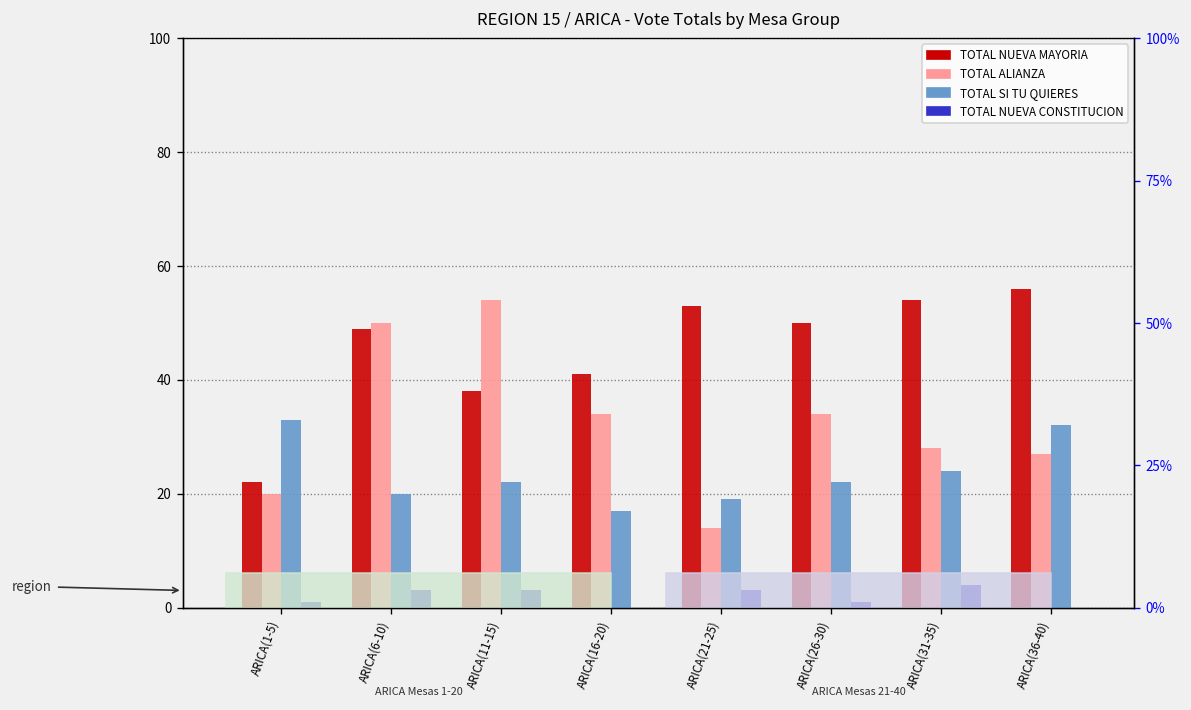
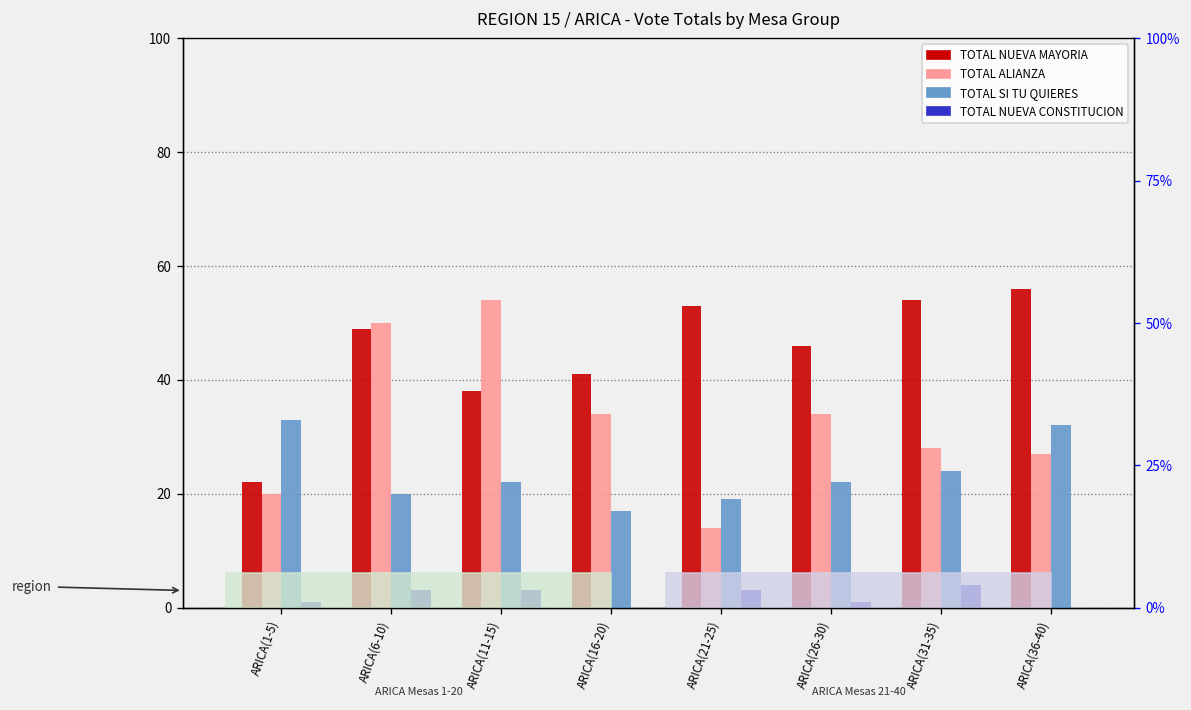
  {
    "TOTAL NUEVA MAYORIA": {
      "ARICA(1-5)": 22,
      "ARICA(6-10)": 49,
      "ARICA(11-15)": 38,
      "ARICA(16-20)": 41,
      "ARICA(21-25)": 53,
-     "ARICA(26-30)": 50,
+     "ARICA(26-30)": 46,
      "ARICA(31-35)": 54,
      "ARICA(36-40)": 56
    },
    "TOTAL ALIANZA": {
      "ARICA(1-5)": 20,
      "ARICA(6-10)": 50,
      "ARICA(11-15)": 54,
      "ARICA(16-20)": 34,
      "ARICA(21-25)": 14,
      "ARICA(26-30)": 34,
      "ARICA(31-35)": 28,
      "ARICA(36-40)": 27
    },
    "TOTAL SI TU QUIERES": {
      "ARICA(1-5)": 33,
      "ARICA(6-10)": 20,
      "ARICA(11-15)": 22,
      "ARICA(16-20)": 17,
      "ARICA(21-25)": 19,
      "ARICA(26-30)": 22,
      "ARICA(31-35)": 24,
      "ARICA(36-40)": 32
    },
    "TOTAL NUEVA CONSTITUCION": {
      "ARICA(16-20)": 0,
      "ARICA(36-40)": 0
    }
  }
